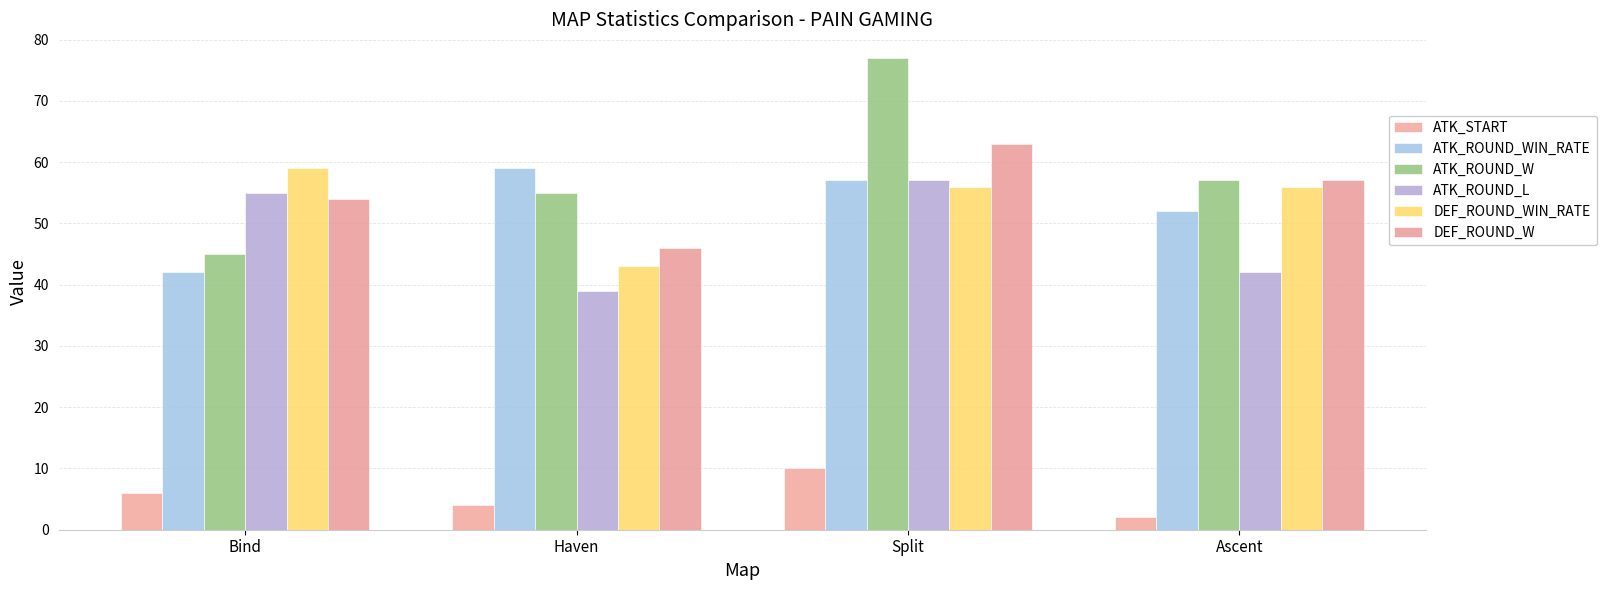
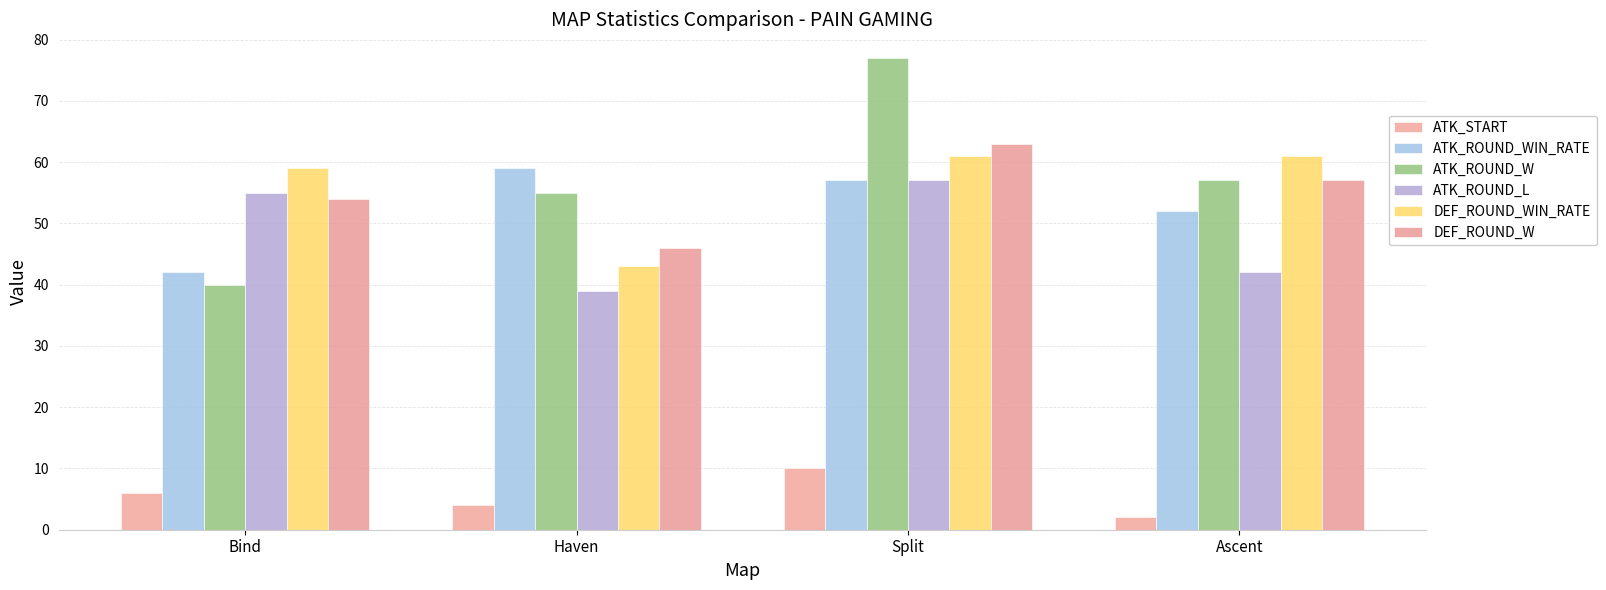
  {
    "ATK_ROUND_W": {
-     "Bind": 45,
+     "Bind": 40,
      "Haven": 55,
      "Split": 77,
      "Ascent": 57
    },
    "DEF_ROUND_WIN_RATE": {
      "Bind": 59,
      "Haven": 43,
-     "Split": 56,
-     "Ascent": 56
+     "Split": 61,
+     "Ascent": 61
    }
  }
